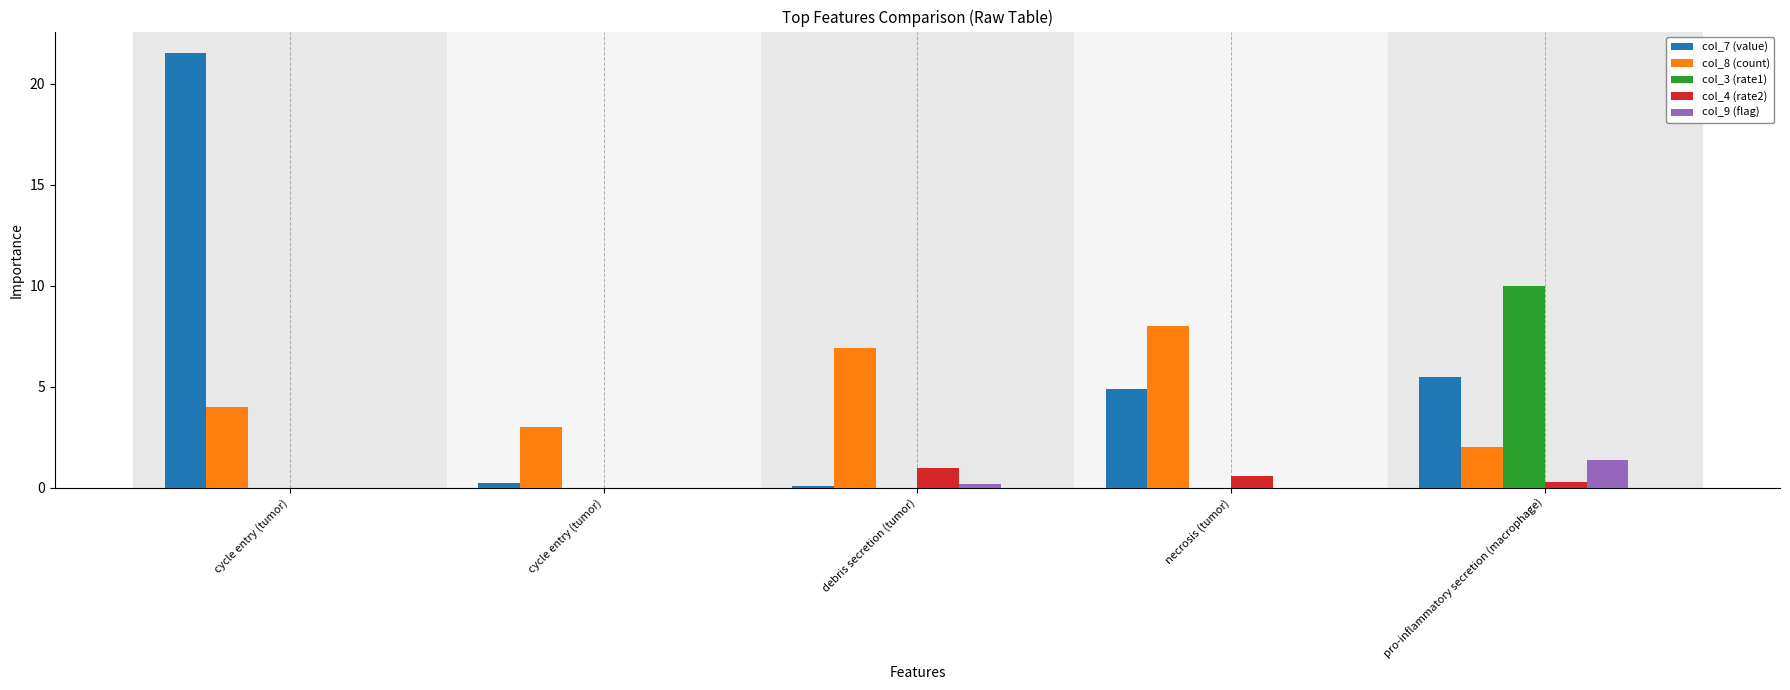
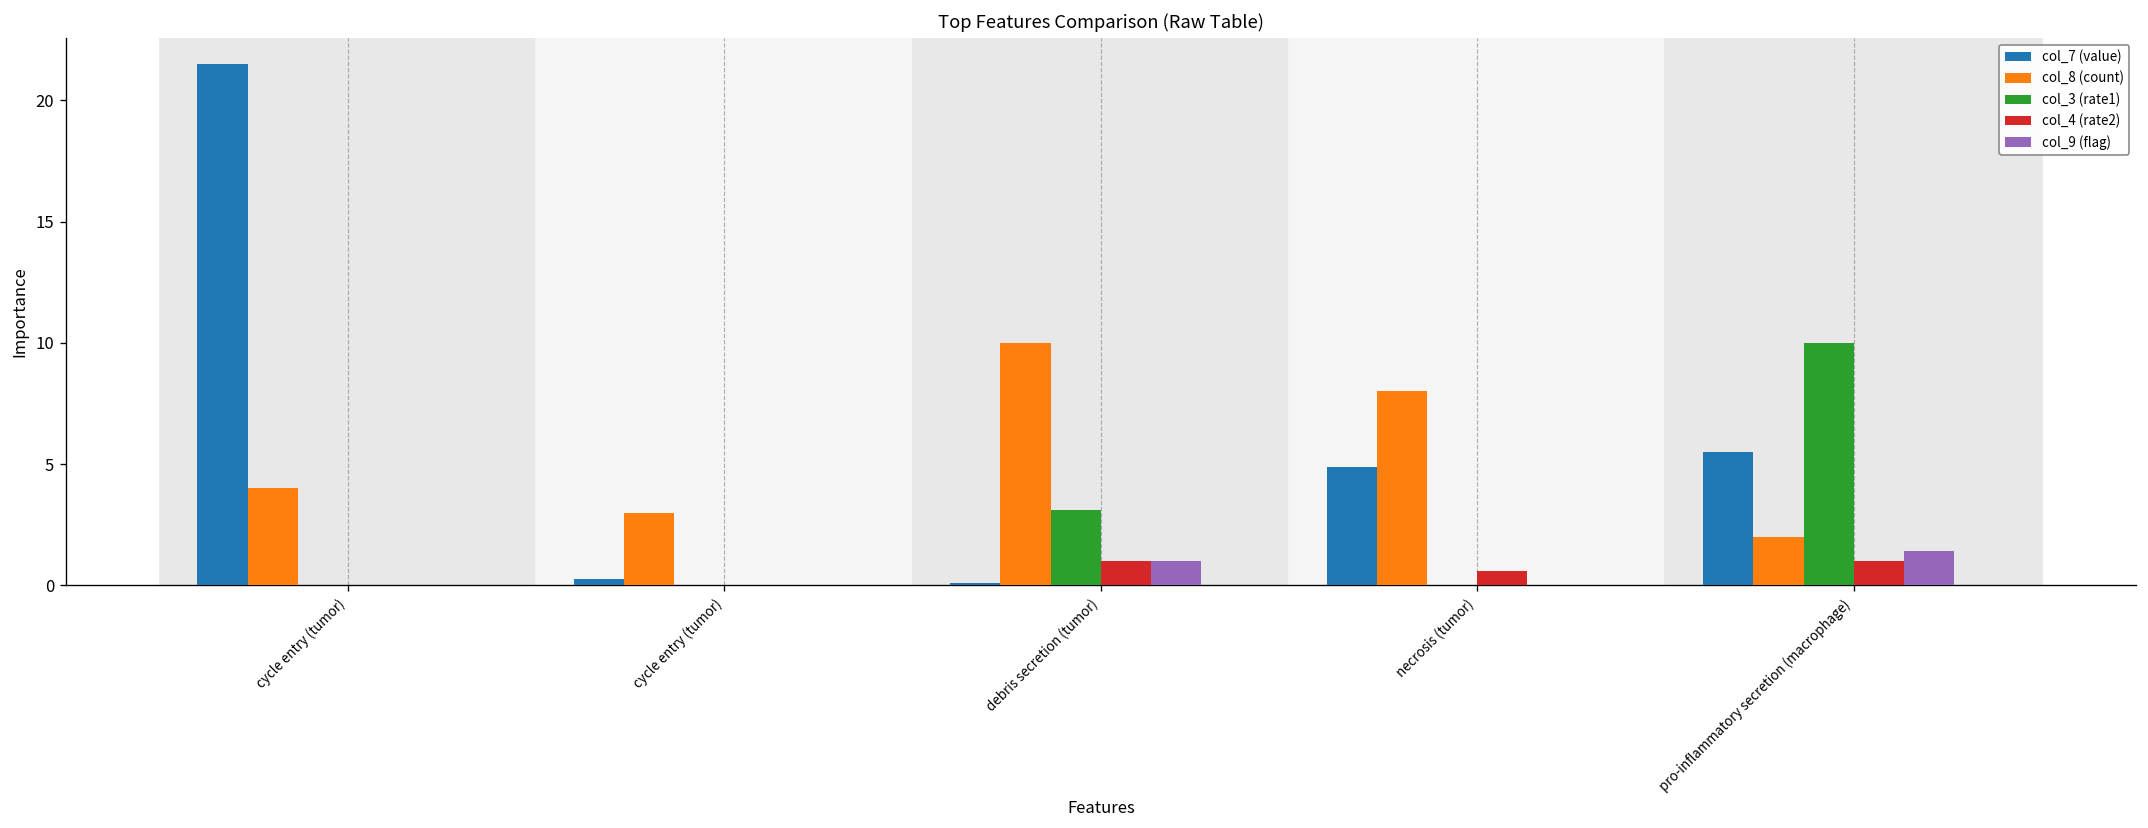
  {
    "col_7 (value)": {
      "necrosis (tumor)": 4.9,
      "pro-inflammatory secretion (macrophage)": 5.5
    },
    "col_8 (count)": {
-     "debris secretion (tumor)": 6.9,
+     "debris secretion (tumor)": 10.0,
      "necrosis (tumor)": 8.0,
      "pro-inflammatory secretion (macrophage)": 2.0
    },
    "col_3 (rate1)": {
-     "debris secretion (tumor)": 0.0,
+     "debris secretion (tumor)": 3.1,
      "pro-inflammatory secretion (macrophage)": 10.0
    },
    "col_4 (rate2)": {
      "debris secretion (tumor)": 1.0,
      "necrosis (tumor)": 0.6,
-     "pro-inflammatory secretion (macrophage)": 0.3
+     "pro-inflammatory secretion (macrophage)": 1.0
    },
    "col_9 (flag)": {
-     "debris secretion (tumor)": 0.2,
+     "debris secretion (tumor)": 1.0,
      "necrosis (tumor)": 0.0,
      "pro-inflammatory secretion (macrophage)": 1.4
    }
  }
